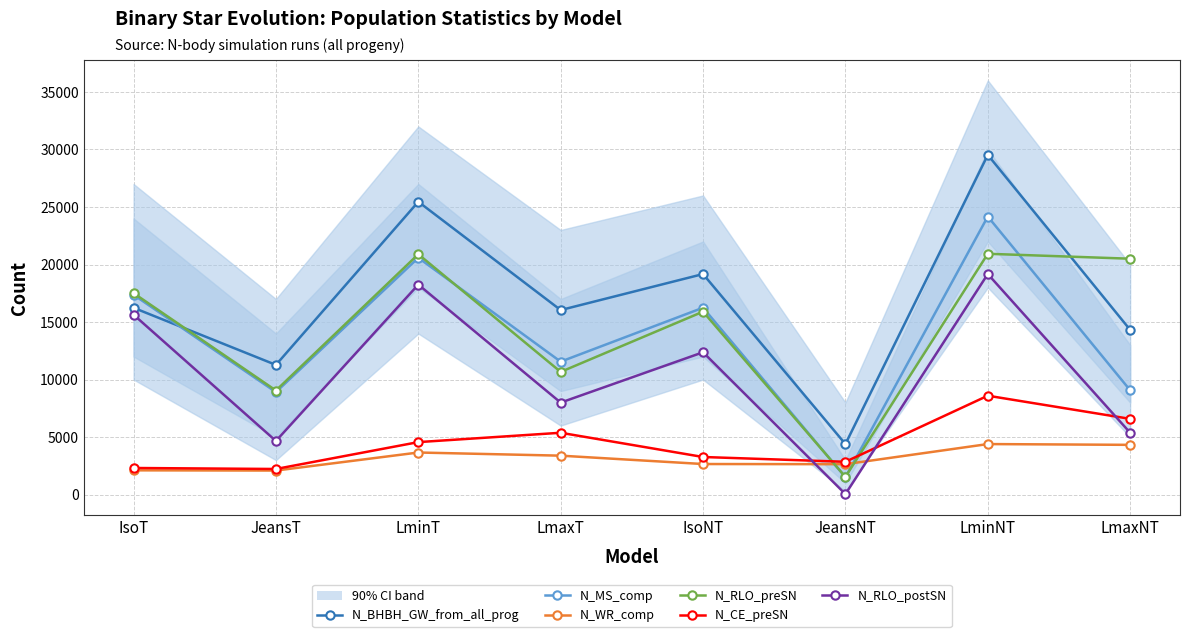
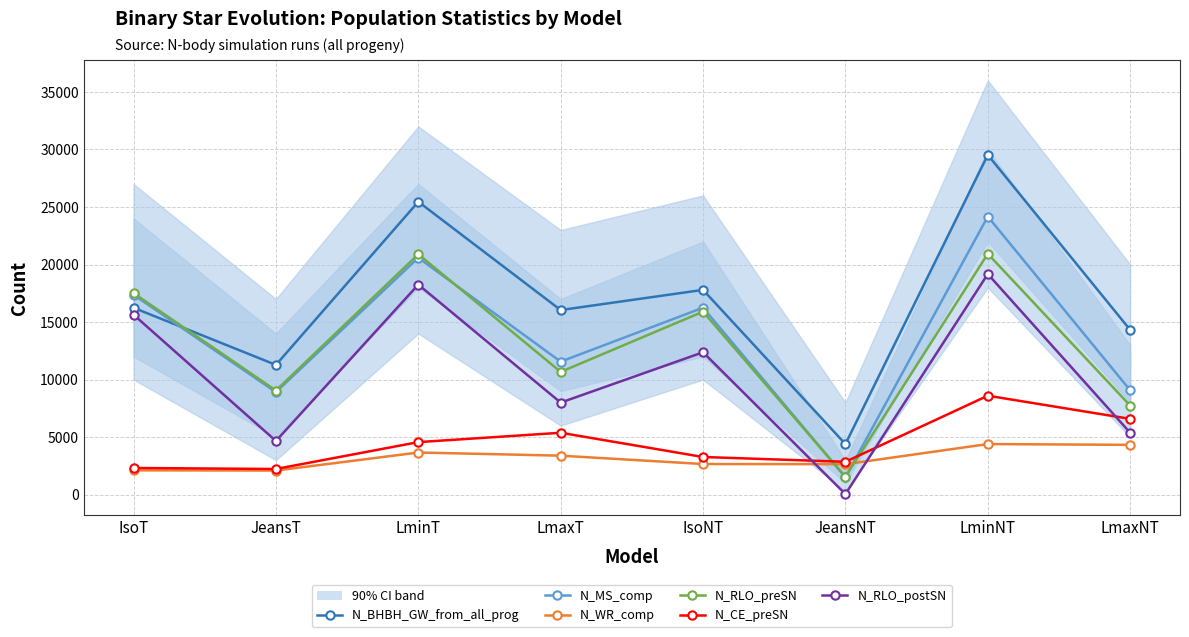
  {
    "N_BHBH_GW_from_all_prog": {
      "IsoT": 16200,
      "JeansT": 11300,
      "LminT": 25500,
      "LmaxT": 16000,
-     "IsoNT": 19200,
+     "IsoNT": 17800,
      "JeansNT": 4400,
      "LminNT": 29500,
      "LmaxNT": 14300
    },
    "N_MS_comp": {
      "LminT": 20600,
      "LmaxT": 11600,
      "IsoNT": 16200,
      "LminNT": 24200,
      "LmaxNT": 9100
    },
    "N_WR_comp": {
      "LminT": 3700,
      "LmaxT": 3400,
      "IsoNT": 2700,
      "LminNT": 4400,
      "LmaxNT": 4300
    },
    "N_RLO_preSN": {
      "LminT": 20900,
      "LmaxT": 10700,
      "IsoNT": 15900,
      "LminNT": 20900,
-     "LmaxNT": 20500
+     "LmaxNT": 7700
    },
    "N_CE_preSN": {
      "LminT": 4600,
      "LmaxT": 5400,
      "IsoNT": 3300,
      "LminNT": 8600,
      "LmaxNT": 6600
    },
    "N_RLO_postSN": {
      "IsoT": 15600,
      "JeansT": 4700,
      "LminT": 18300,
      "LmaxT": 8000,
      "IsoNT": 12400,
      "JeansNT": 0,
      "LminNT": 19200,
      "LmaxNT": 5400
    }
  }
